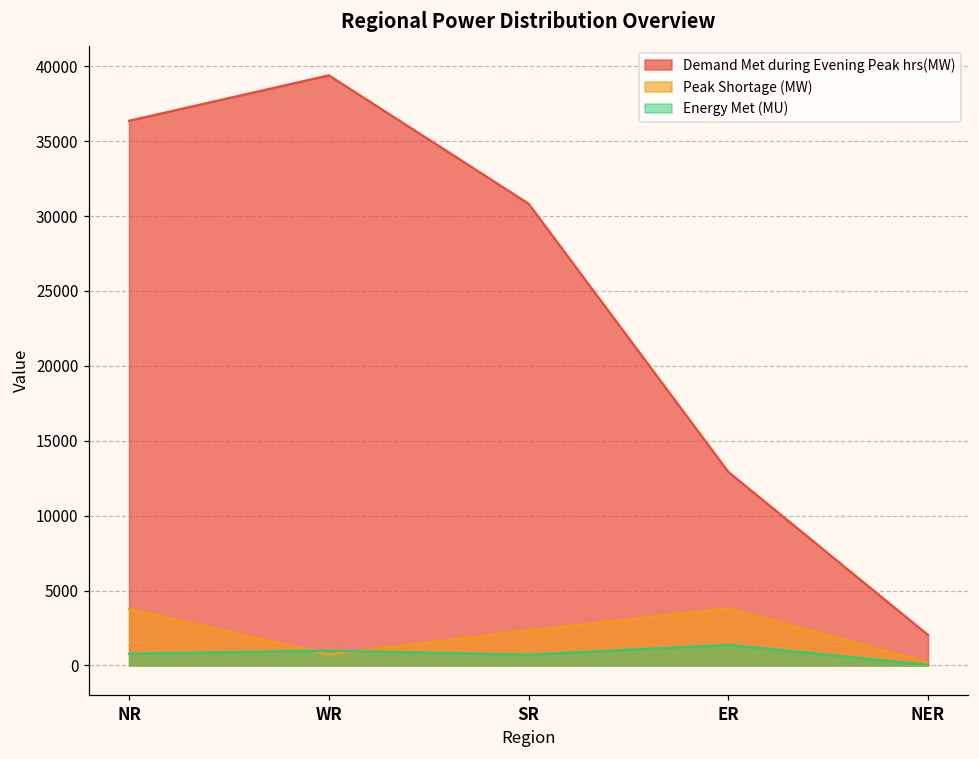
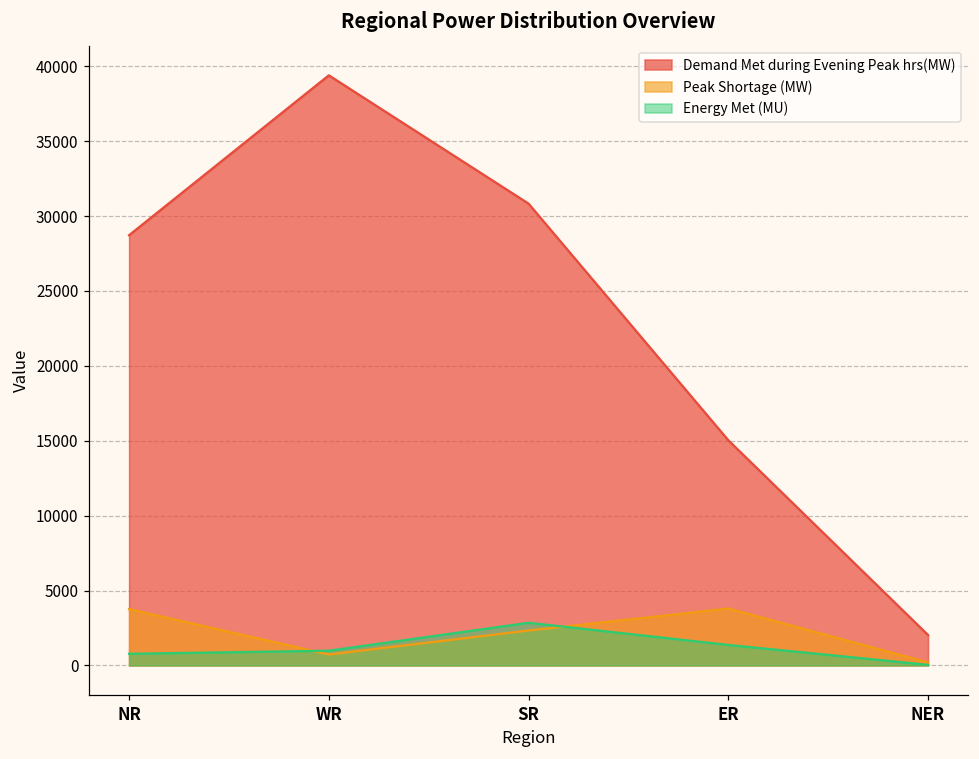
  {
    "Demand Met during Evening Peak hrs(MW)": {
-     "NR": 36400,
+     "NR": 28700,
      "WR": 39400,
      "SR": 30800,
-     "ER": 12900,
+     "ER": 15000,
      "NER": 2000
    },
    "Peak Shortage (MW)": {
      "NR": 3800,
      "WR": 700,
      "SR": 2300,
      "ER": 3800
    },
    "Energy Met (MU)": {
      "NR": 800,
      "WR": 1000,
-     "SR": 700,
+     "SR": 2800,
      "ER": 1400
    }
  }
